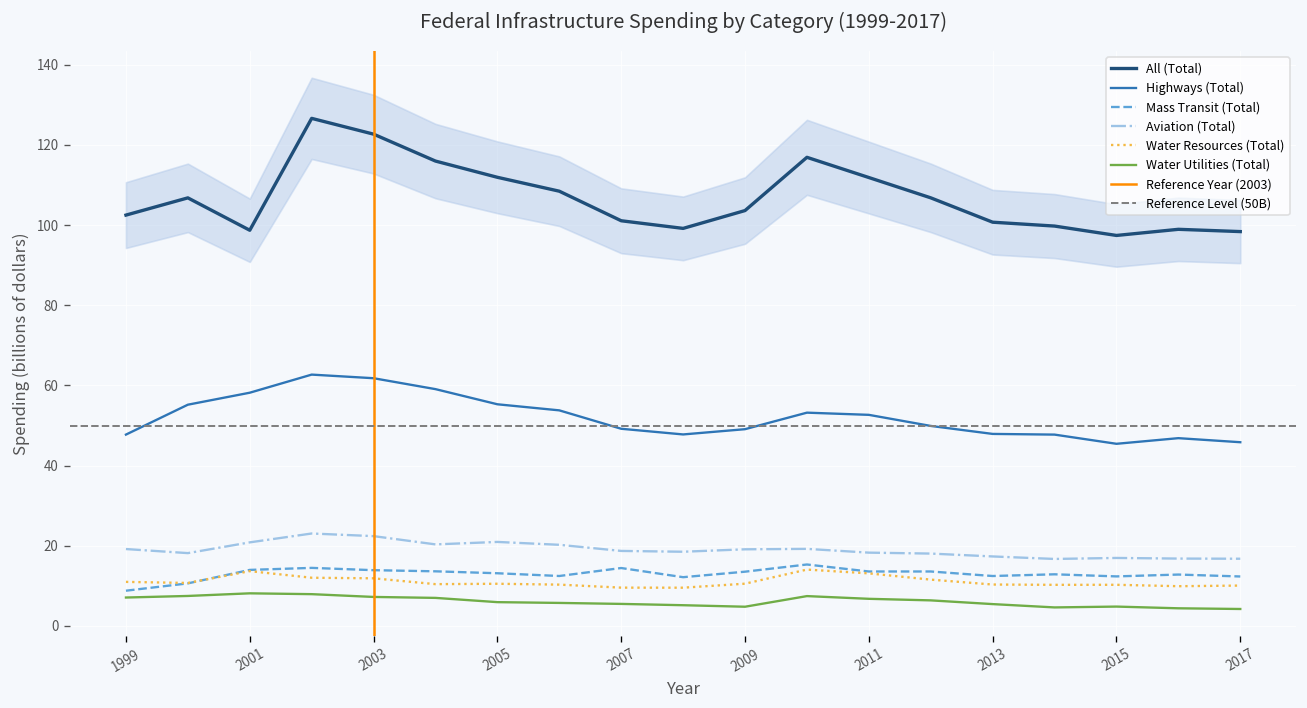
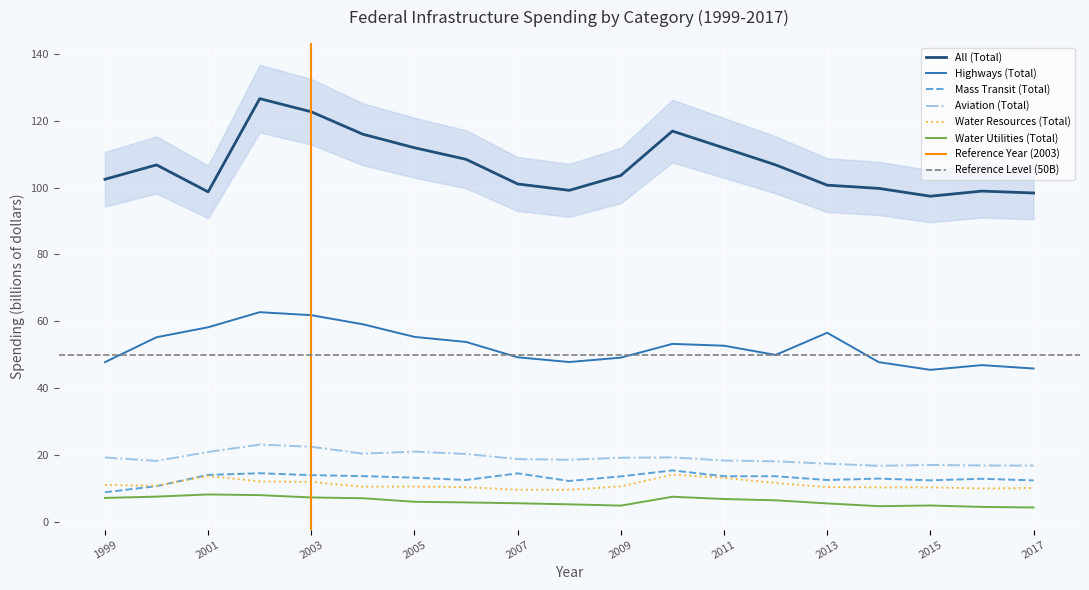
  {
    "All (Total)": {
      "1999": 103,
      "2001": 99,
      "2003": 123,
      "2005": 112,
      "2007": 101,
      "2009": 104,
      "2011": 112,
      "2013": 101,
      "2015": 97,
      "2017": 98
    },
    "Highways (Total)": {
      "1999": 48,
      "2001": 58,
      "2003": 62,
      "2005": 55,
      "2007": 49,
      "2009": 49,
      "2011": 53,
-     "2013": 48,
+     "2013": 57,
      "2015": 45,
      "2017": 46
    },
    "Mass Transit (Total)": {
      "1999": 9,
      "2003": 14,
      "2005": 13,
      "2007": 14,
      "2009": 14,
      "2013": 12,
      "2015": 12,
      "2017": 12
    },
    "Water Resources (Total)": {
      "1999": 11,
      "2003": 12,
      "2005": 11,
      "2007": 10,
      "2009": 11,
      "2013": 10,
      "2015": 10,
      "2017": 10
    },
    "Water Utilities (Total)": {
      "1999": 7,
      "2001": 8,
      "2003": 7,
      "2005": 6,
      "2007": 6,
      "2009": 5,
      "2011": 7,
      "2013": 5,
      "2015": 5,
      "2017": 4
    }
  }
